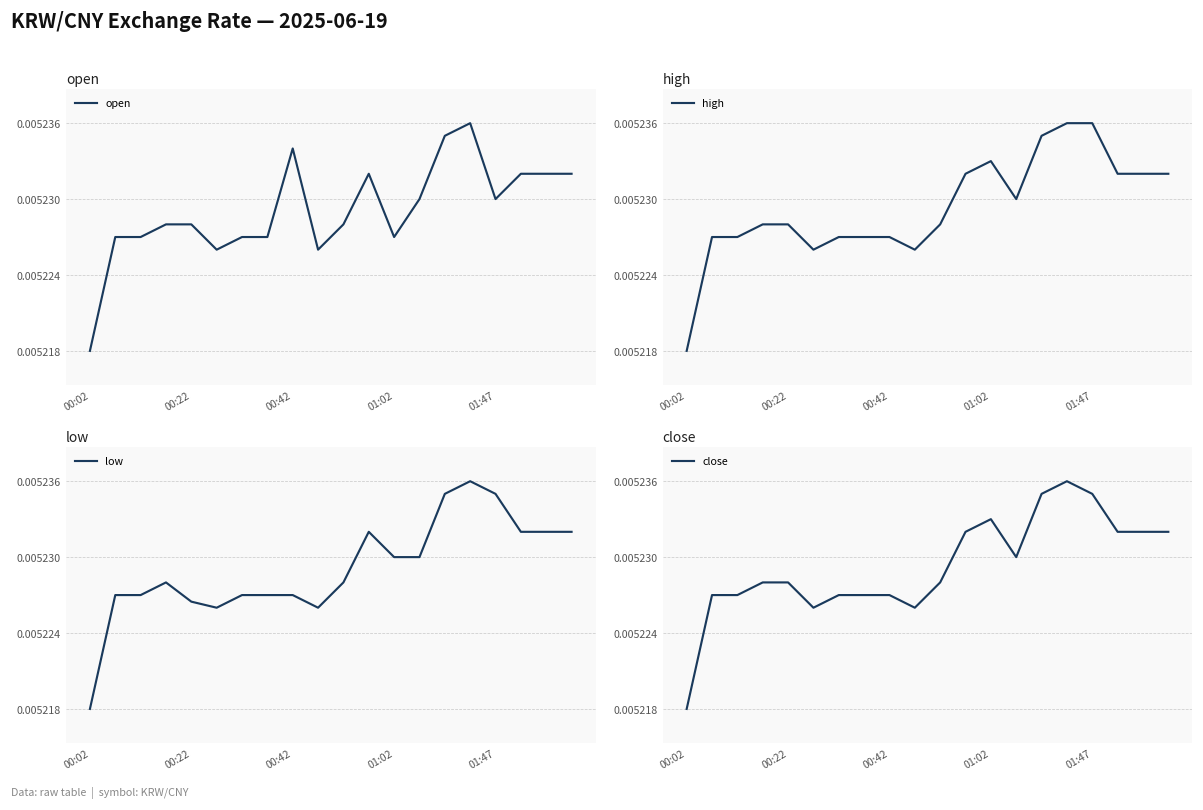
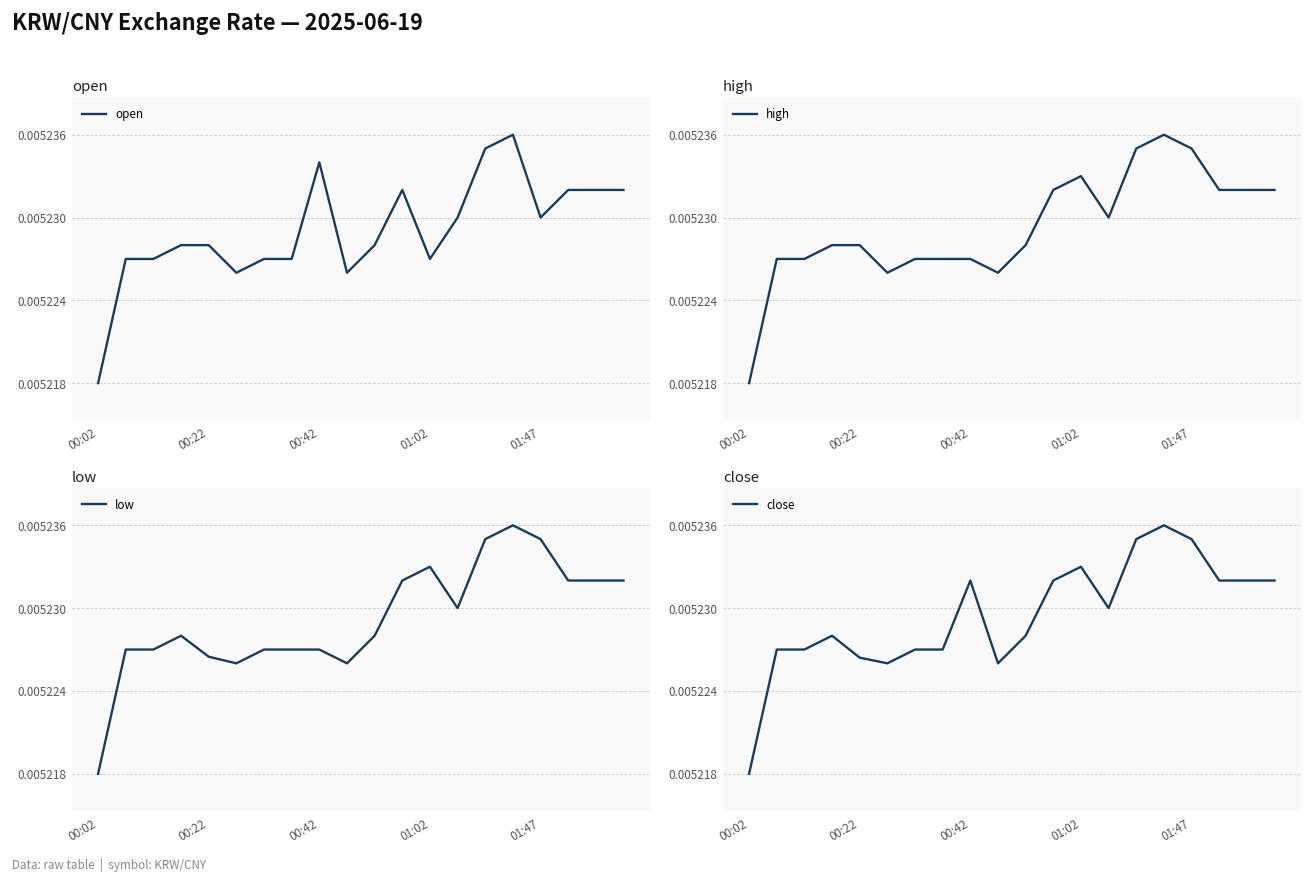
  {
    "open": {
      "00:02": 0.0052180,
      "00:22": 0.0052280,
      "00:42": 0.0052340,
      "01:02": 0.0052270,
      "01:47": 0.0052300
    },
    "high": {
      "00:02": 0.005218,
      "00:22": 0.005228,
      "00:42": 0.005227,
      "01:02": 0.005233,
-     "01:47": 0.005236
+     "01:47": 0.005235
    },
    "low": {
      "00:02": 0.005218,
      "00:22": 0.0052265,
      "00:42": 0.005227,
-     "01:02": 0.005230,
+     "01:02": 0.005233,
      "01:47": 0.005235
    },
    "close": {
      "00:02": 0.0052180,
-     "00:22": 0.0052280,
-     "00:42": 0.005227,
+     "00:22": 0.0052264,
+     "00:42": 0.005232,
      "01:02": 0.0052330,
      "01:47": 0.0052350
    }
  }
